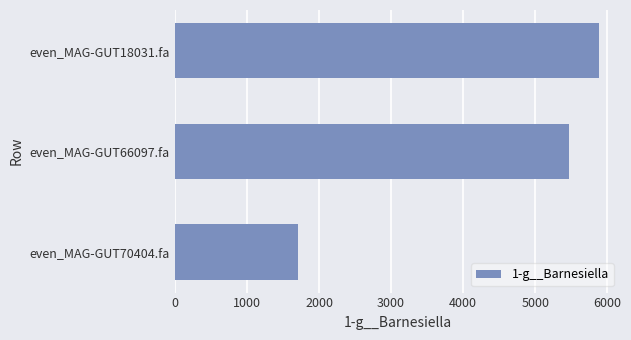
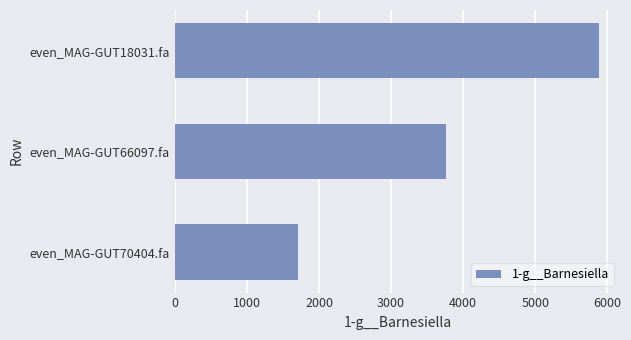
  {
    "even_MAG-GUT18031.fa": 5900,
-   "even_MAG-GUT66097.fa": 5500,
+   "even_MAG-GUT66097.fa": 3800,
    "even_MAG-GUT70404.fa": 1700
  }
